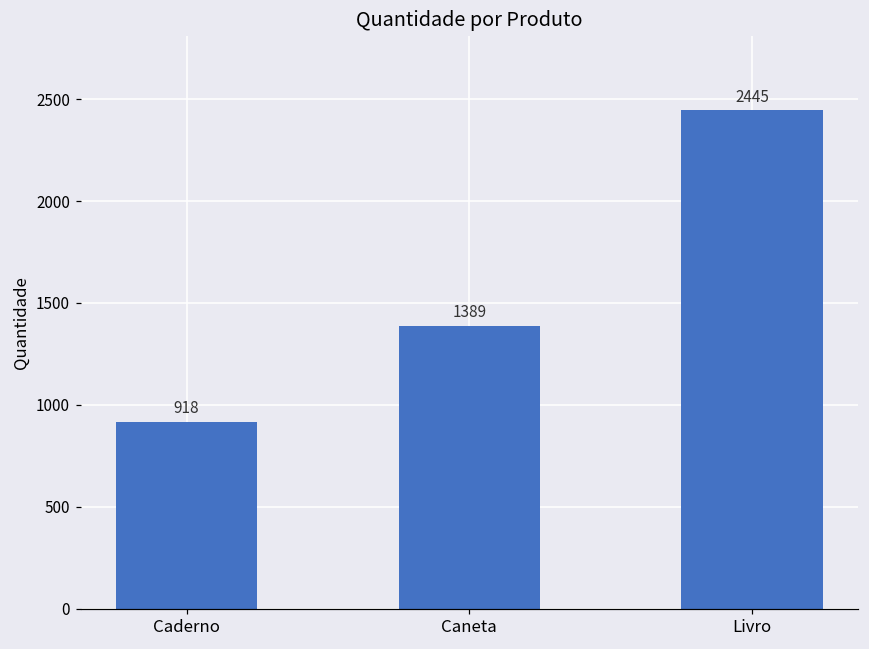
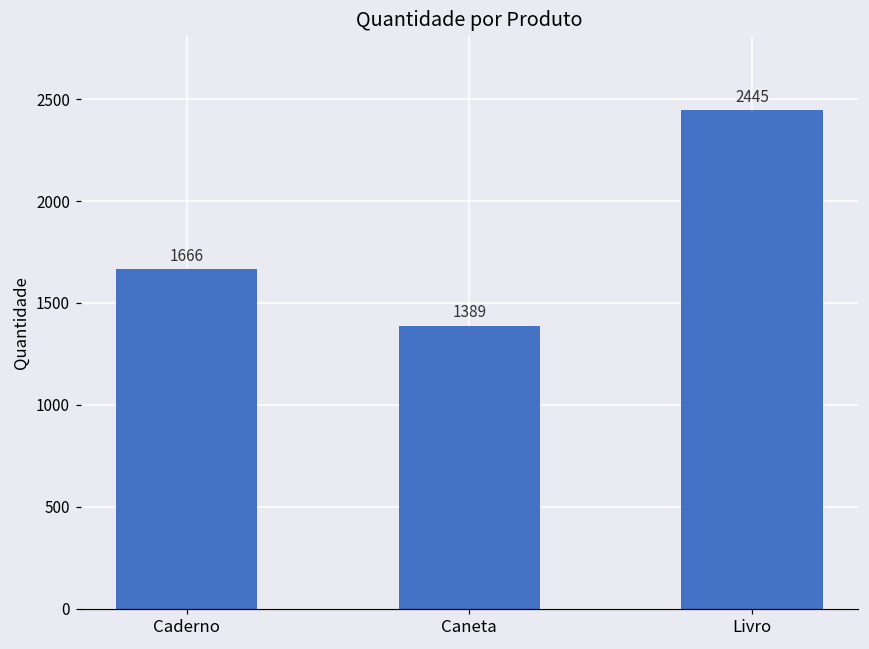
  {
-   "Caderno": 918,
+   "Caderno": 1666,
    "Caneta": 1389,
    "Livro": 2445
  }
